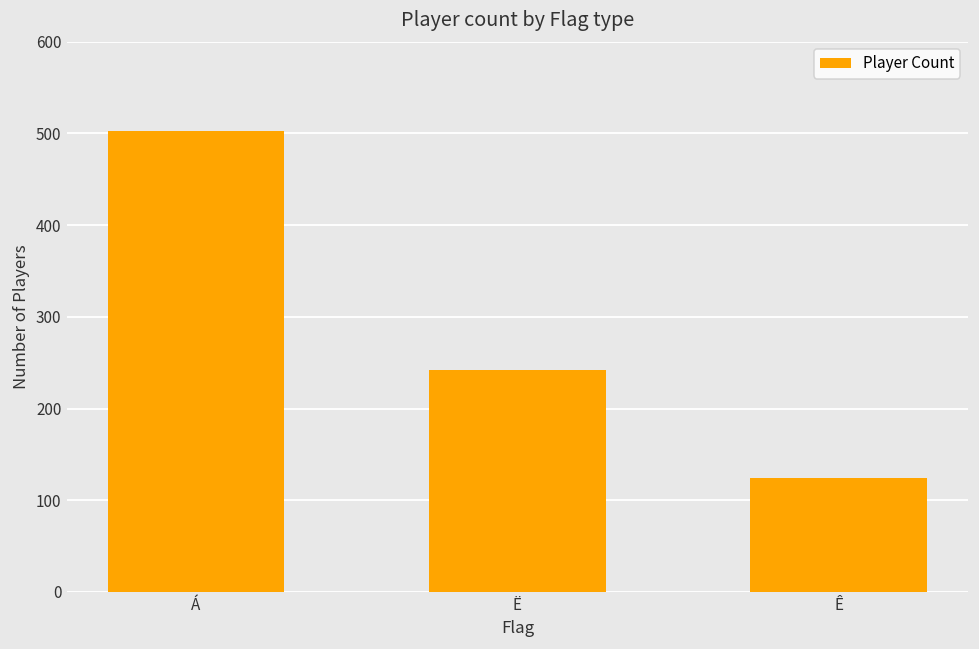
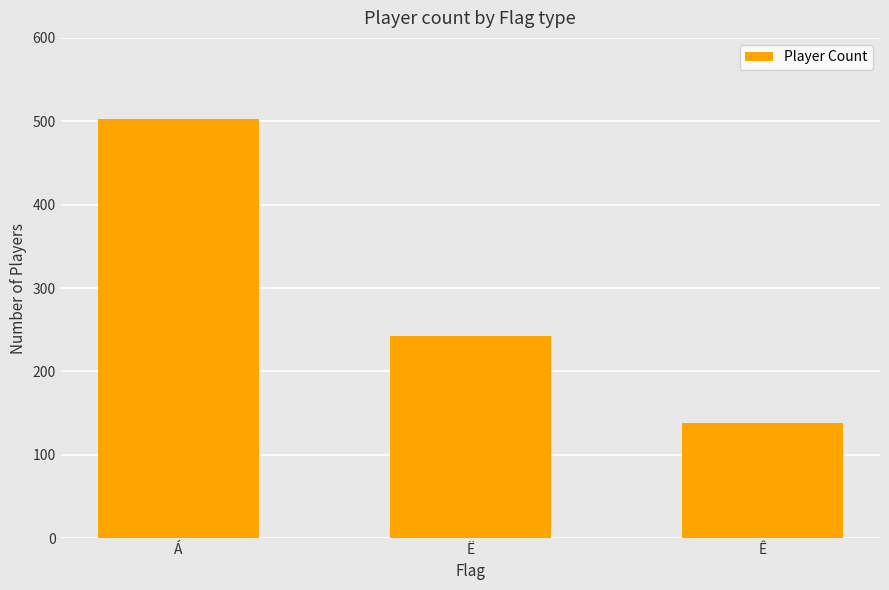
  {
    "Á": 500,
    "Ë": 240,
-   "Ê": 120
+   "Ê": 140
  }
